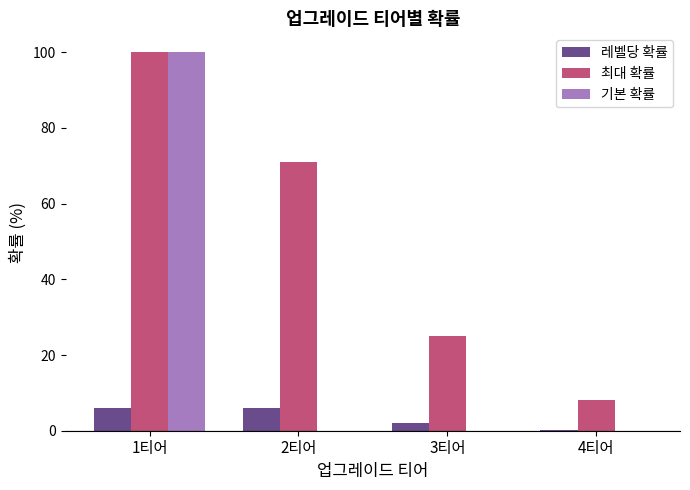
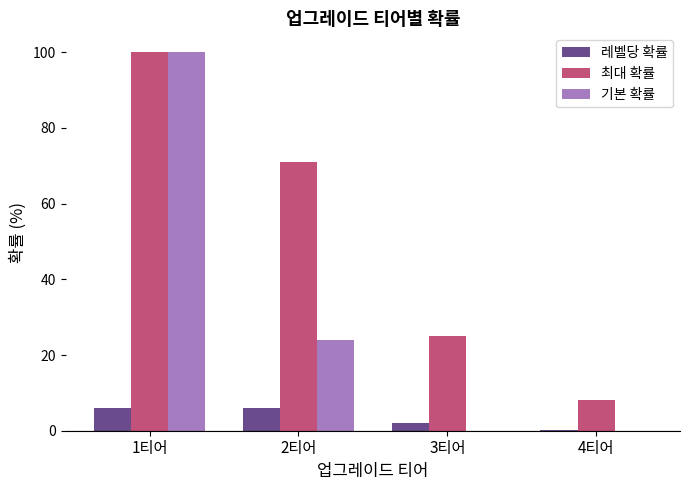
  {
    "레벨당 확률": {
      "1티어": 6,
      "2티어": 6,
      "3티어": 2
    },
    "최대 확률": {
      "1티어": 100,
      "2티어": 71,
      "3티어": 25,
      "4티어": 8
    },
    "기본 확률": {
      "1티어": 100,
-     "2티어": 0,
+     "2티어": 24,
      "3티어": 0,
      "4티어": 0
    }
  }
